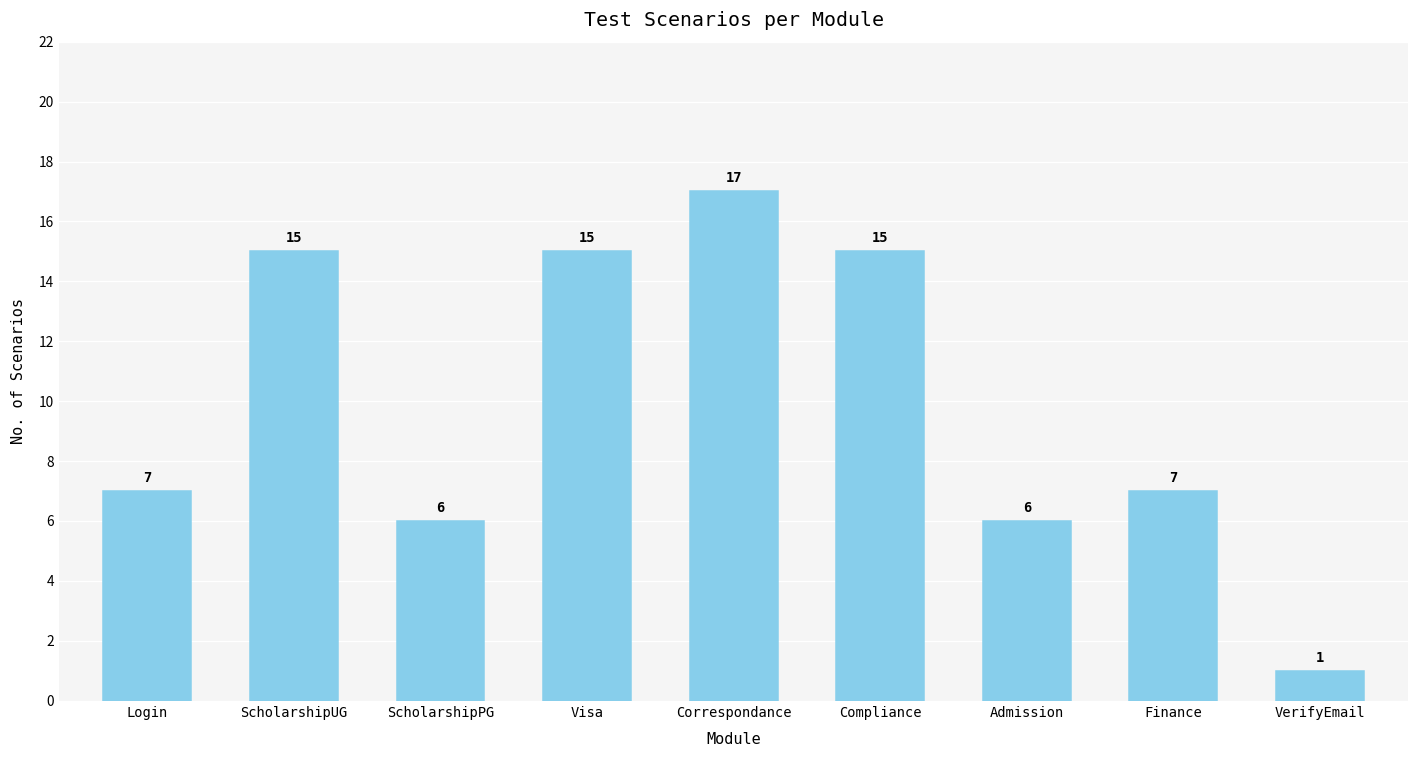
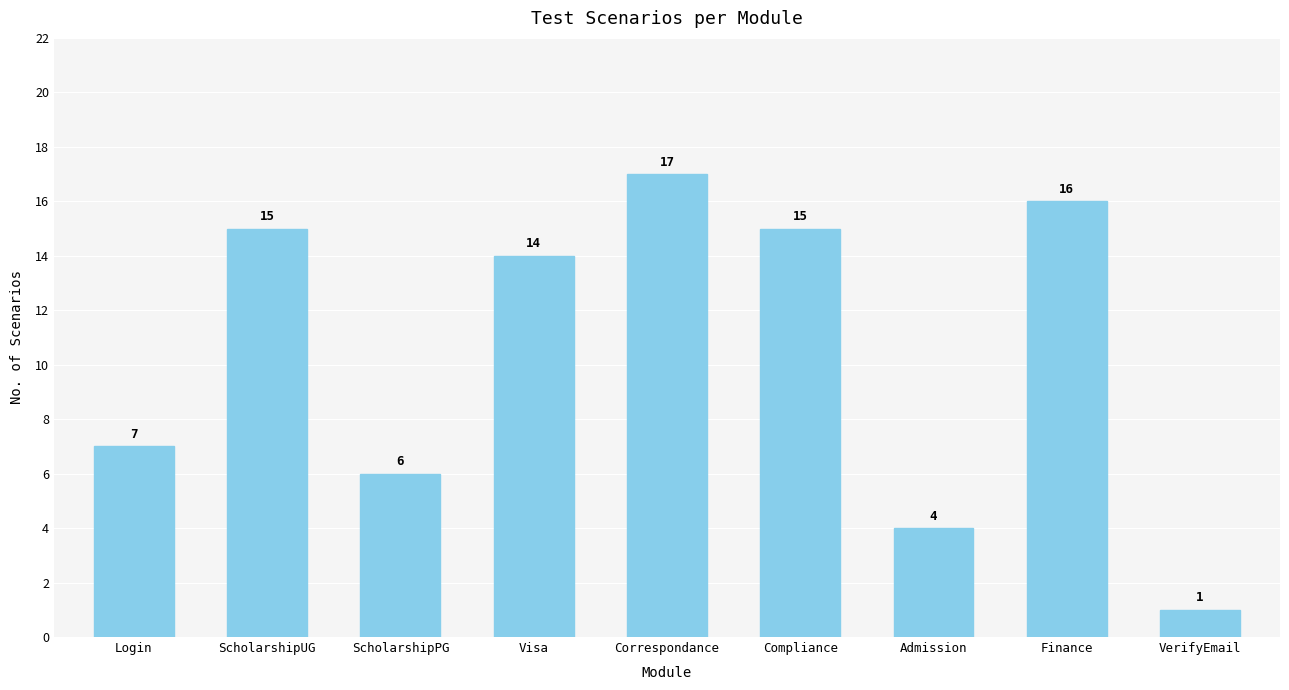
  {
    "Login": 7,
    "ScholarshipUG": 15,
    "ScholarshipPG": 6,
-   "Visa": 15,
+   "Visa": 14,
    "Correspondance": 17,
    "Compliance": 15,
-   "Admission": 6,
-   "Finance": 7,
+   "Admission": 4,
+   "Finance": 16,
    "VerifyEmail": 1
  }
